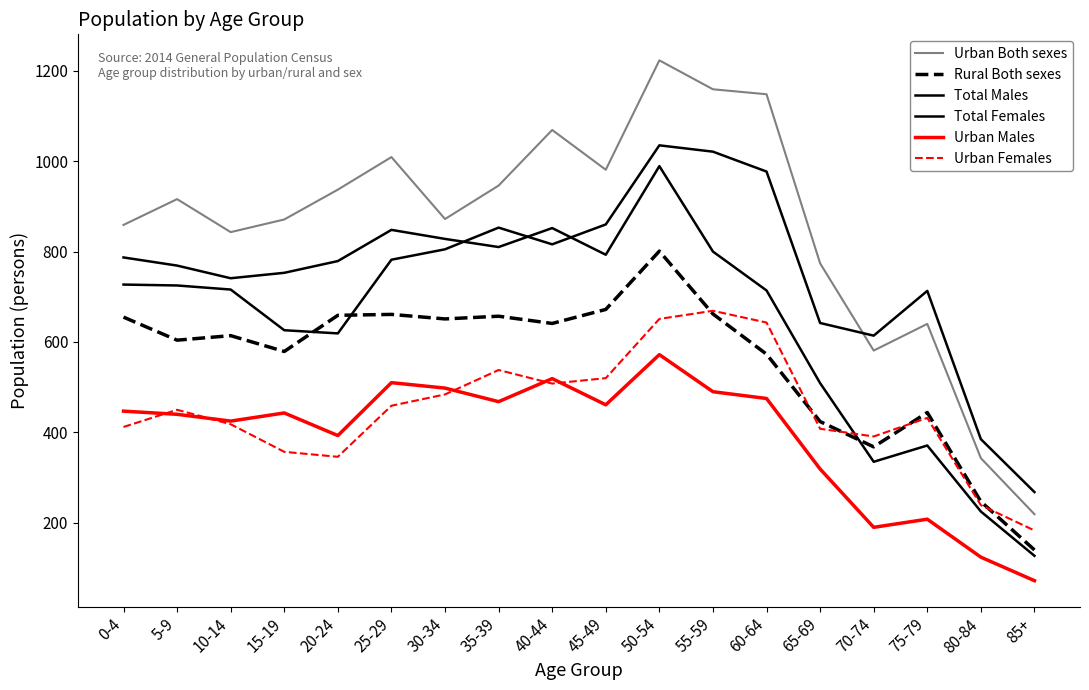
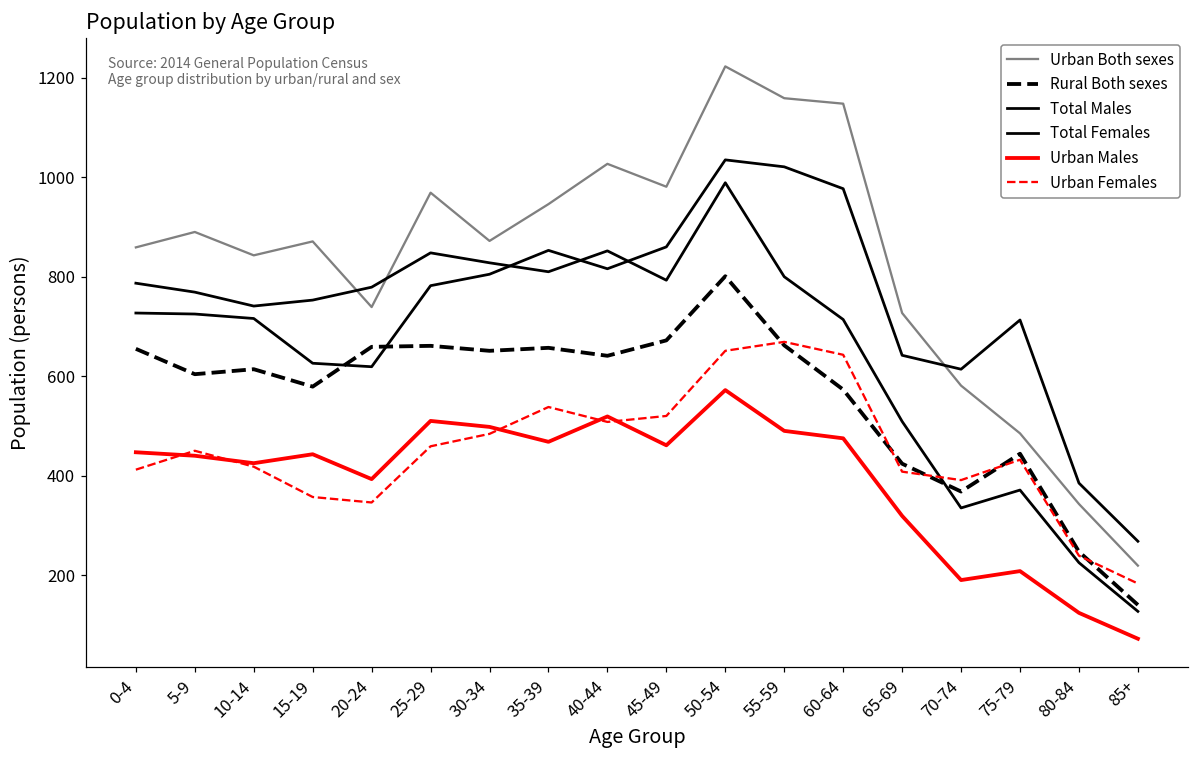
  {
    "Urban Both sexes": {
      "0-4": 860,
-     "5-9": 920,
+     "5-9": 890,
      "10-14": 840,
      "15-19": 870,
-     "20-24": 940,
-     "25-29": 1010,
+     "20-24": 740,
+     "25-29": 970,
      "30-34": 870,
      "35-39": 950,
-     "40-44": 1070,
+     "40-44": 1030,
      "45-49": 980,
      "50-54": 1220,
      "55-59": 1160,
      "60-64": 1150,
-     "65-69": 770,
+     "65-69": 730,
      "70-74": 580,
-     "75-79": 640,
+     "75-79": 490,
      "80-84": 340,
      "85+": 220
    }
  }
